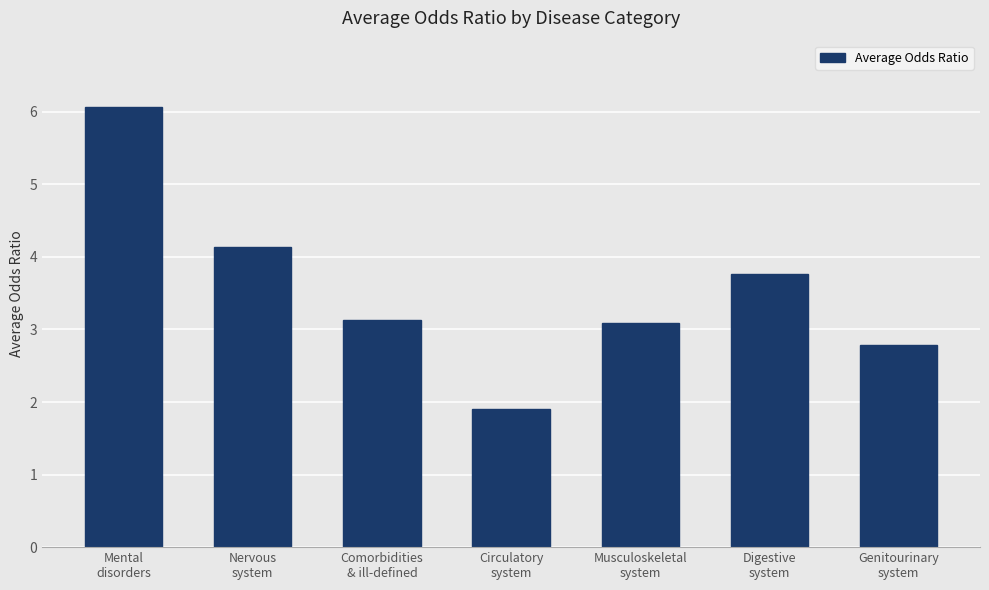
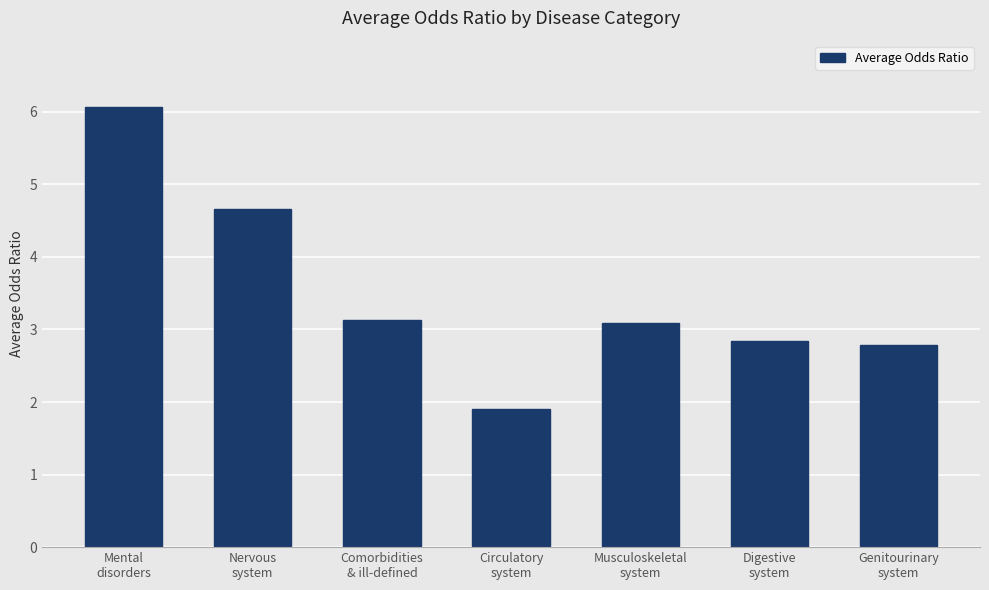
  {
    "Mental disorders": 6.1,
-   "Nervous system": 4.1,
+   "Nervous system": 4.7,
    "Comorbidities & ill-defined": 3.1,
    "Circulatory system": 1.9,
    "Musculoskeletal system": 3.1,
-   "Digestive system": 3.8,
+   "Digestive system": 2.8,
    "Genitourinary system": 2.8
  }
